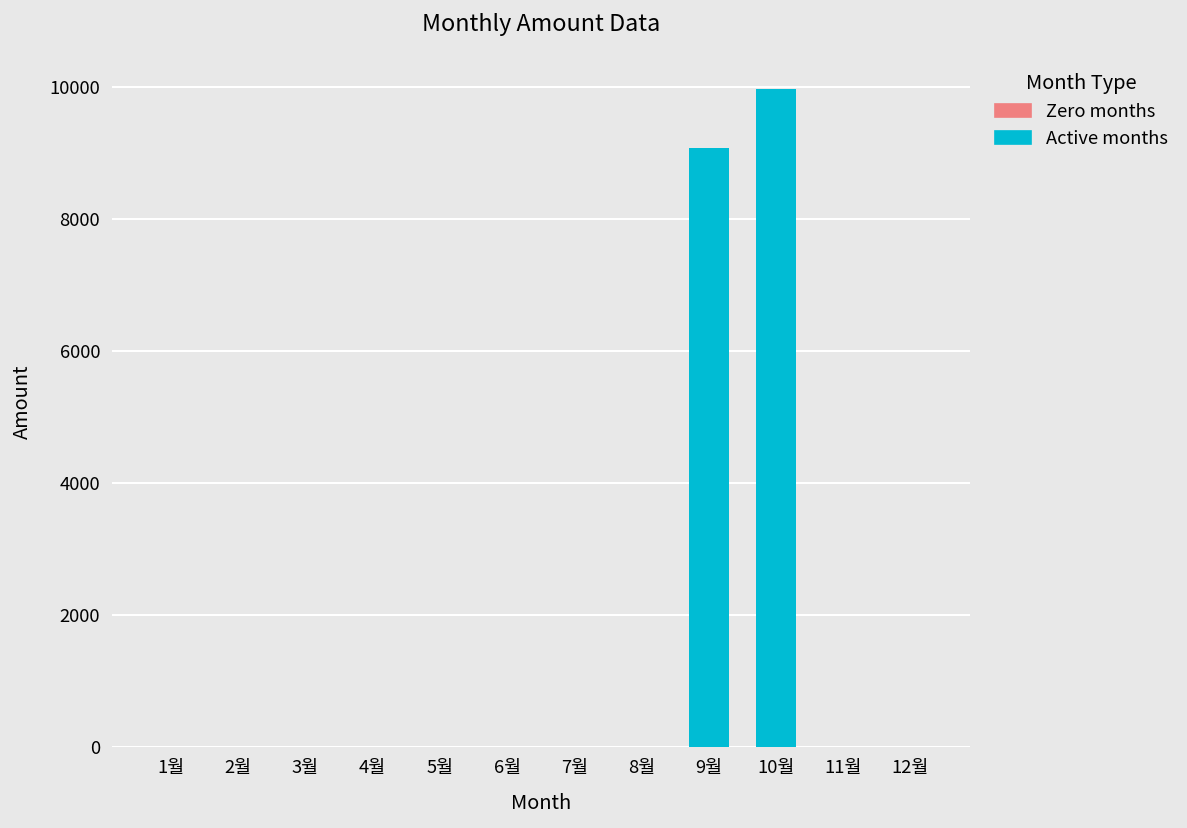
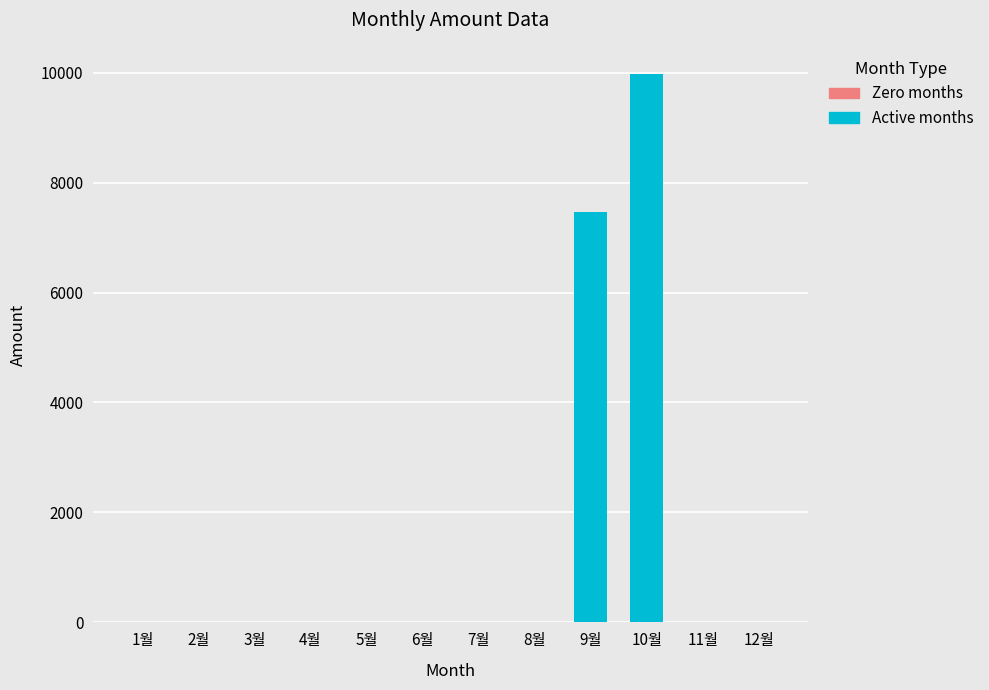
  {
    "Zero months": {
      "1월": 0,
      "2월": 0,
      "3월": 0,
      "4월": 0,
      "5월": 0,
      "6월": 0,
      "7월": 0,
      "8월": 0,
      "11월": 0,
      "12월": 0
    },
    "Active months": {
-     "9월": 9100,
+     "9월": 7500,
      "10월": 10000
    }
  }
